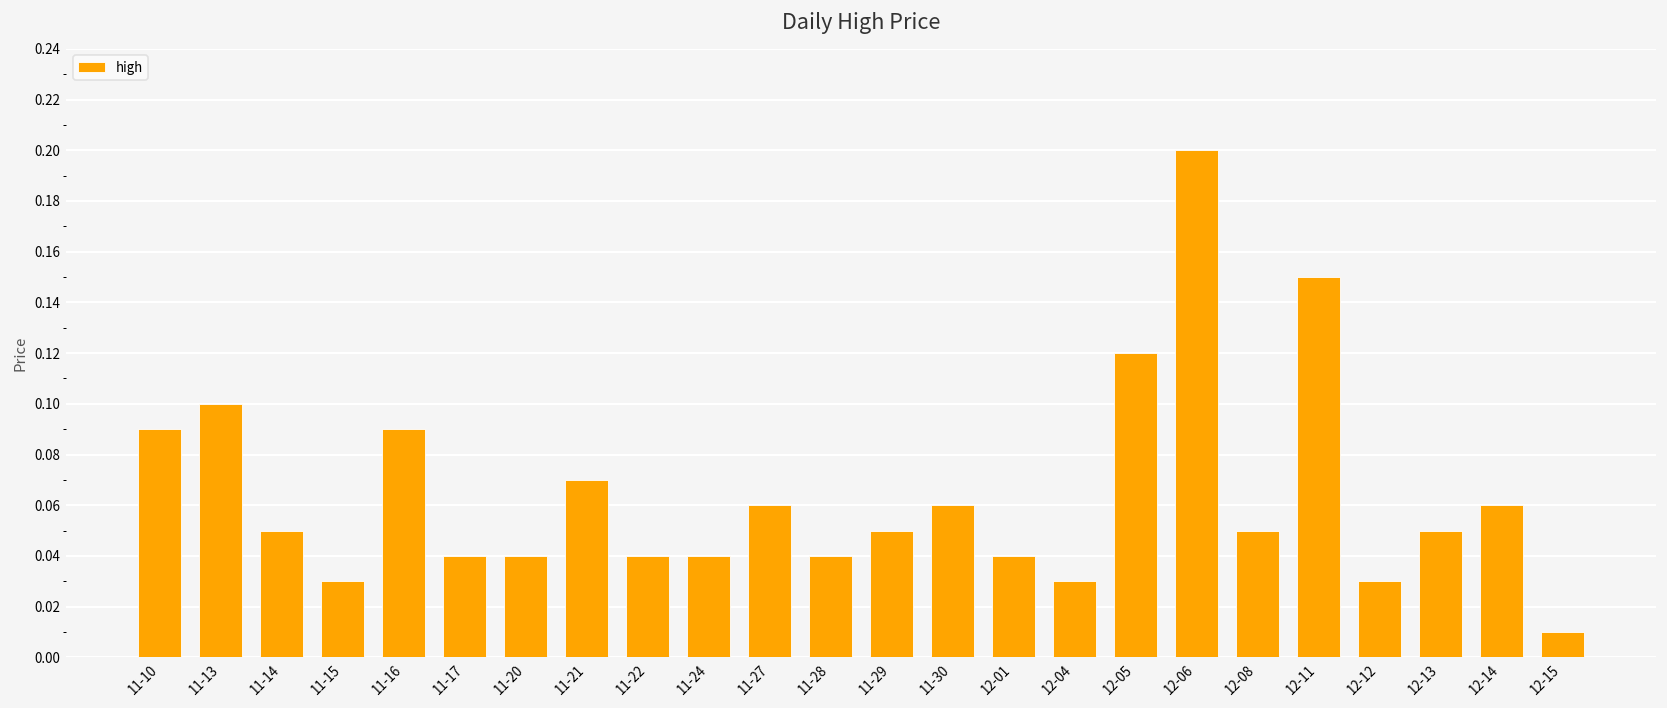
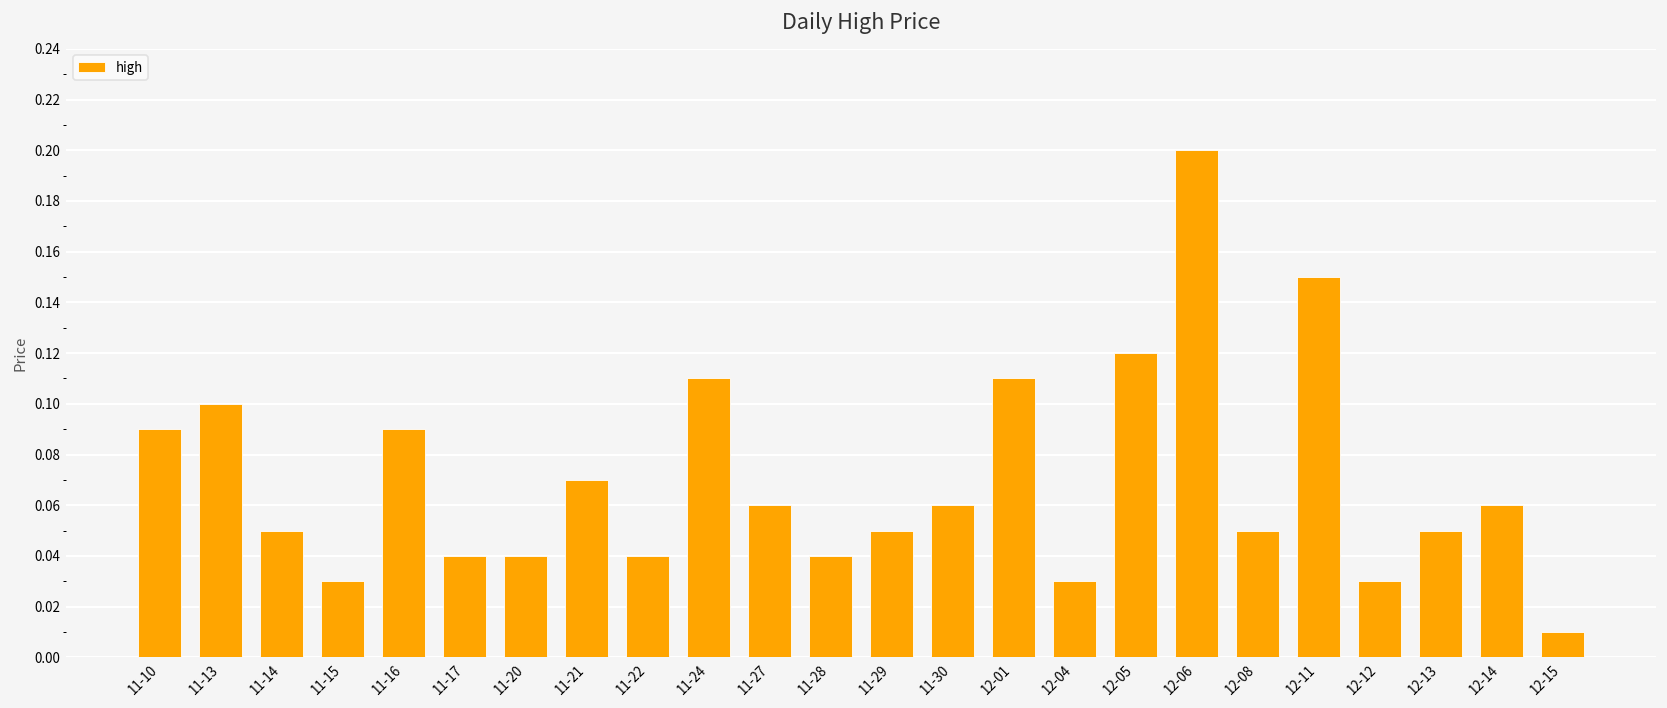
  {
    "11-10": 0.09,
    "11-13": 0.10,
    "11-14": 0.05,
    "11-15": 0.03,
    "11-16": 0.09,
    "11-17": 0.04,
    "11-20": 0.04,
    "11-21": 0.07,
    "11-22": 0.04,
-   "11-24": 0.04,
+   "11-24": 0.11,
    "11-27": 0.06,
    "11-28": 0.04,
    "11-29": 0.05,
    "11-30": 0.06,
-   "12-01": 0.04,
+   "12-01": 0.11,
    "12-04": 0.03,
    "12-05": 0.12,
    "12-06": 0.20,
    "12-08": 0.05,
    "12-11": 0.15,
    "12-12": 0.03,
    "12-13": 0.05,
    "12-14": 0.06,
    "12-15": 0.01
  }
